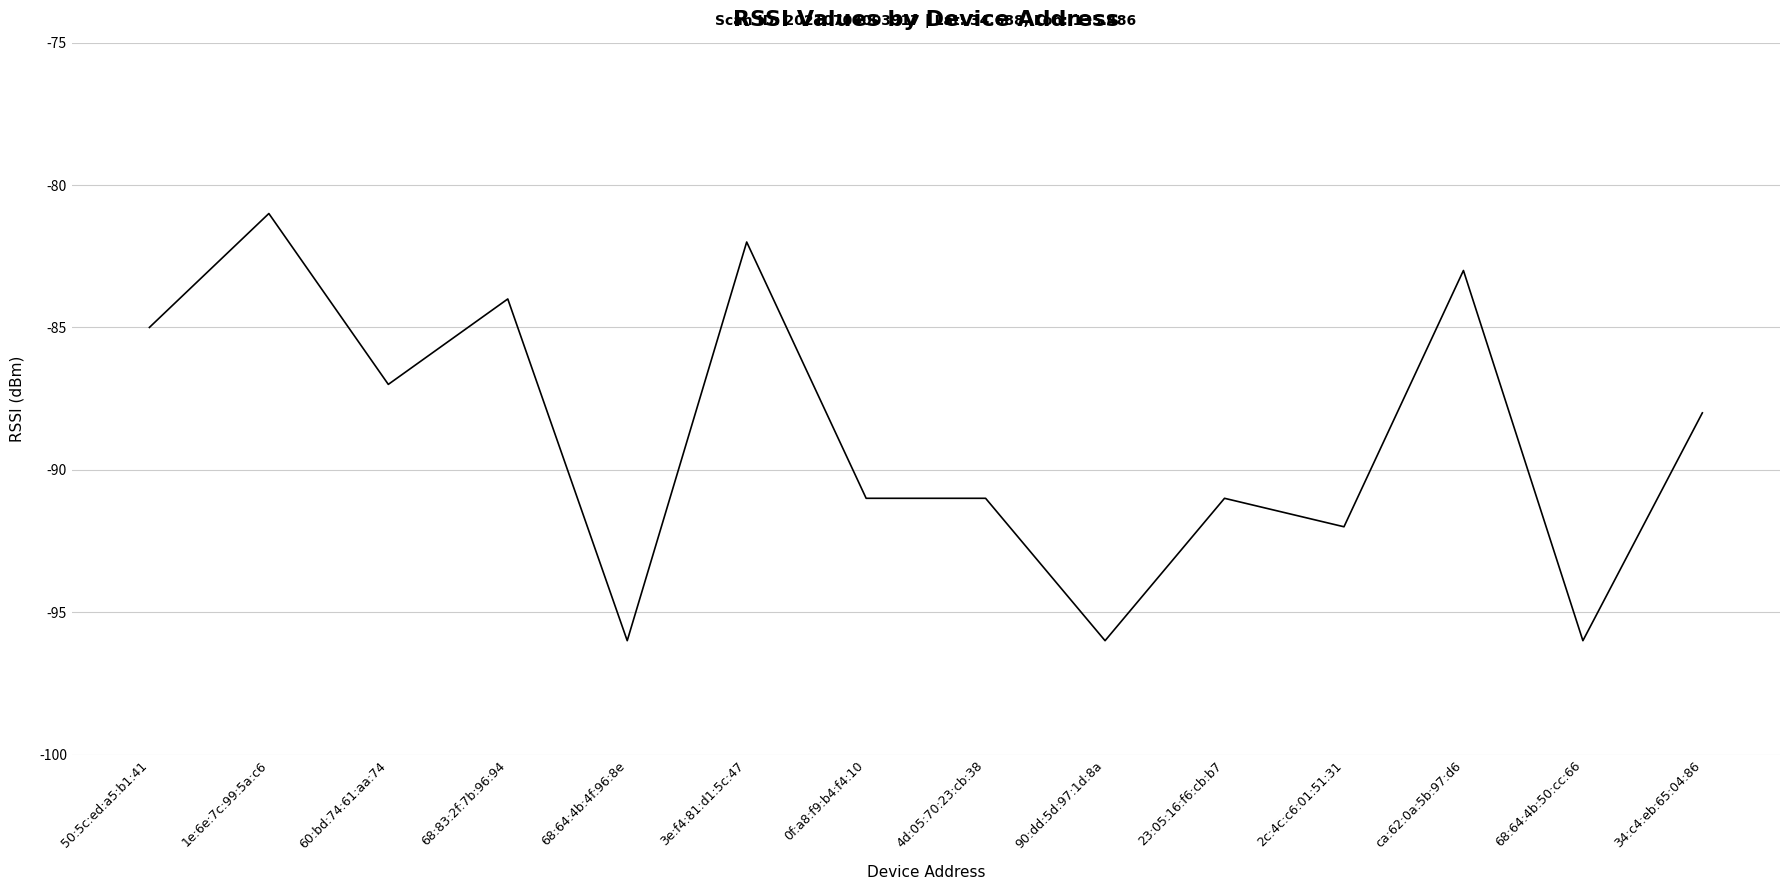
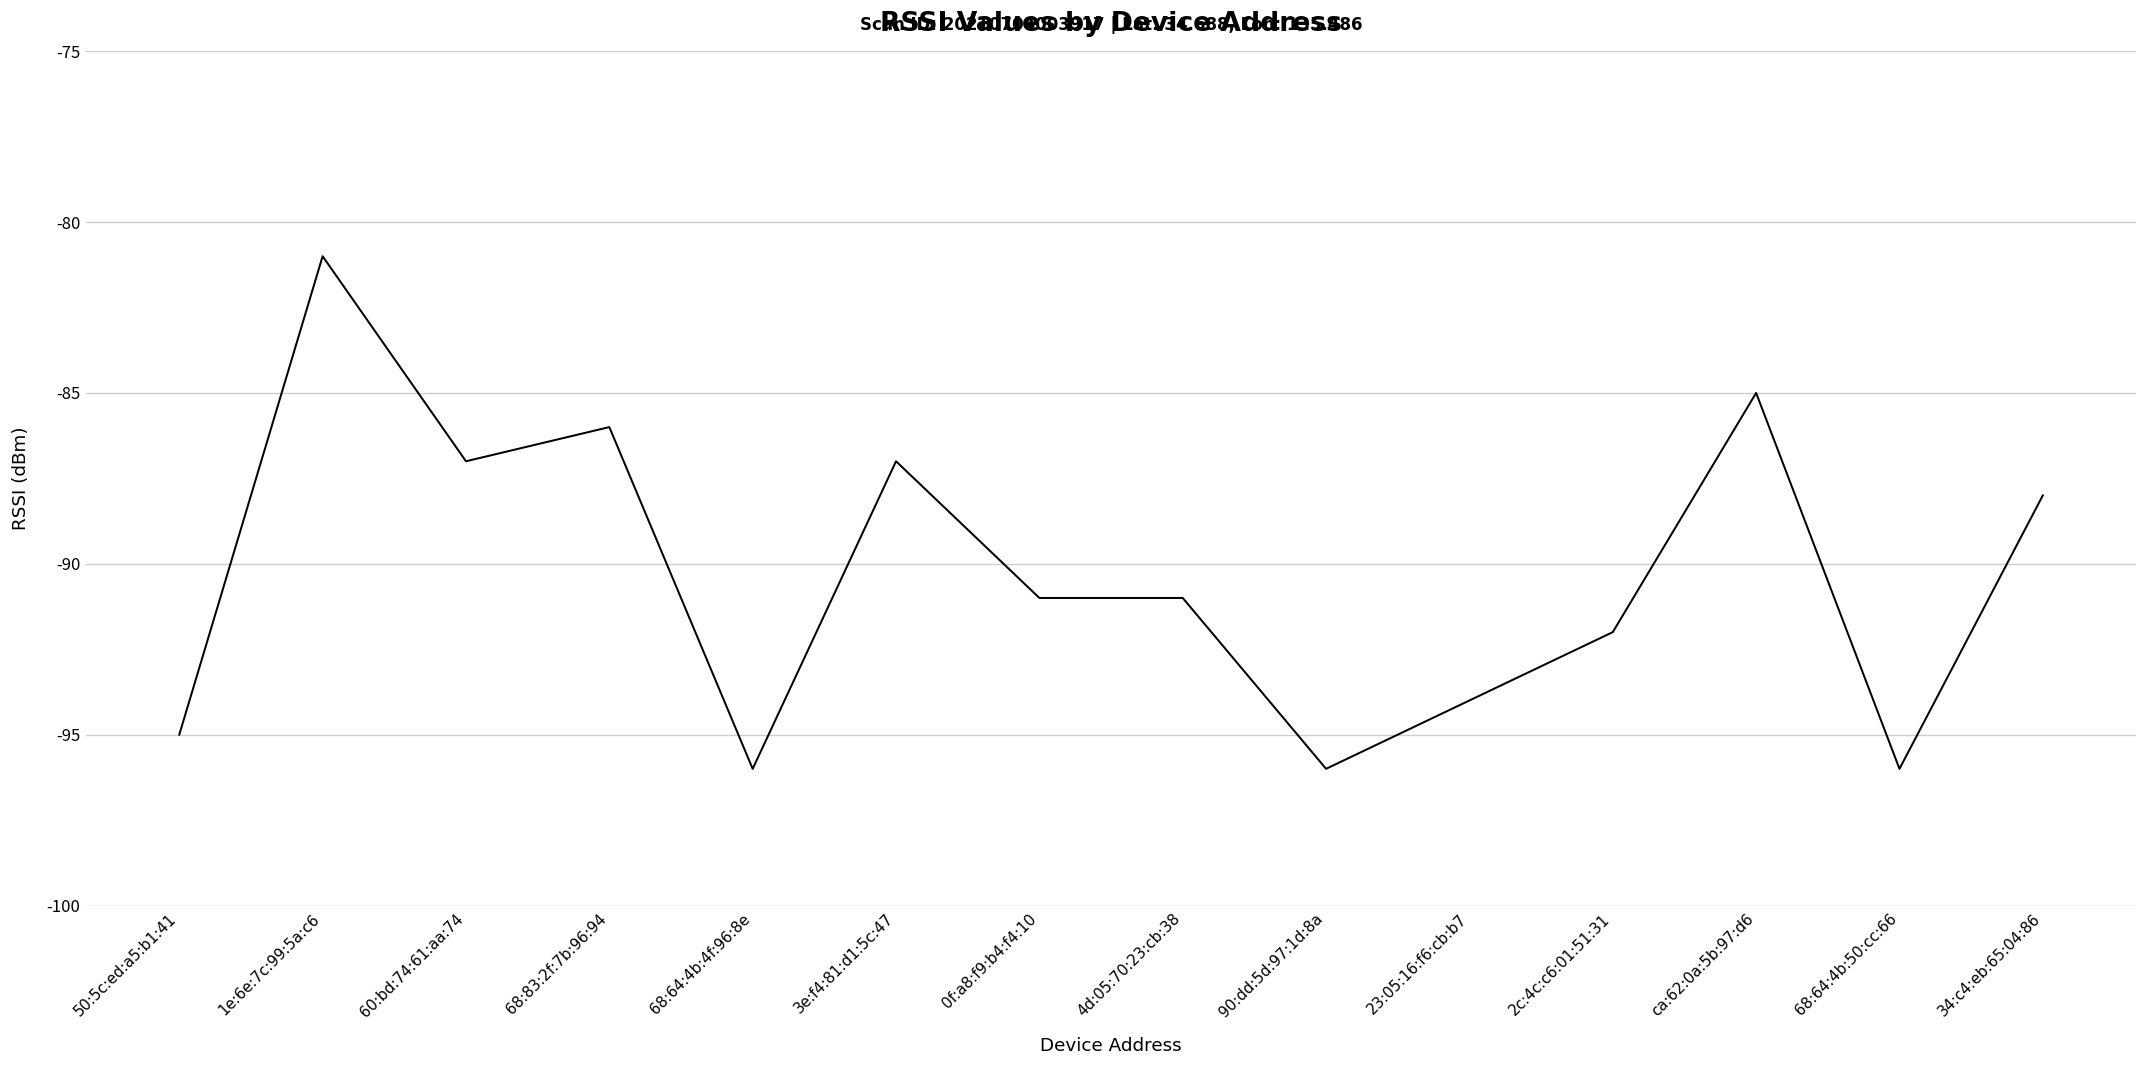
  {
-   "50:5c:ed:a5:b1:41": -85,
+   "50:5c:ed:a5:b1:41": -95,
    "1e:6e:7c:99:5a:c6": -81,
    "60:bd:74:61:aa:74": -87,
-   "68:83:2f:7b:96:94": -84,
+   "68:83:2f:7b:96:94": -86,
    "68:64:4b:4f:96:8e": -96,
-   "3e:f4:81:d1:5c:47": -82,
+   "3e:f4:81:d1:5c:47": -87,
    "0f:a8:f9:b4:f4:10": -91,
    "4d:05:70:23:cb:38": -91,
    "90:dd:5d:97:1d:8a": -96,
-   "23:05:16:f6:cb:b7": -91,
+   "23:05:16:f6:cb:b7": -94,
    "2c:4c:c6:01:51:31": -92,
-   "ca:62:0a:5b:97:d6": -83,
+   "ca:62:0a:5b:97:d6": -85,
    "68:64:4b:50:cc:66": -96,
    "34:c4:eb:65:04:86": -88
  }
